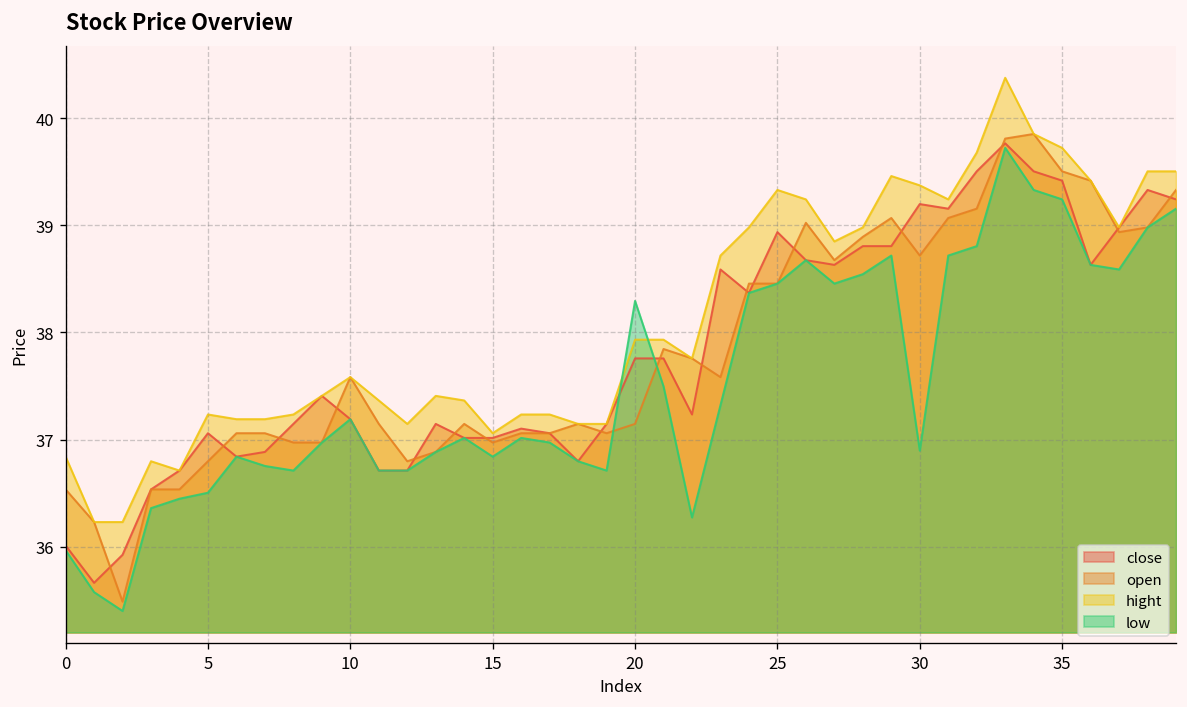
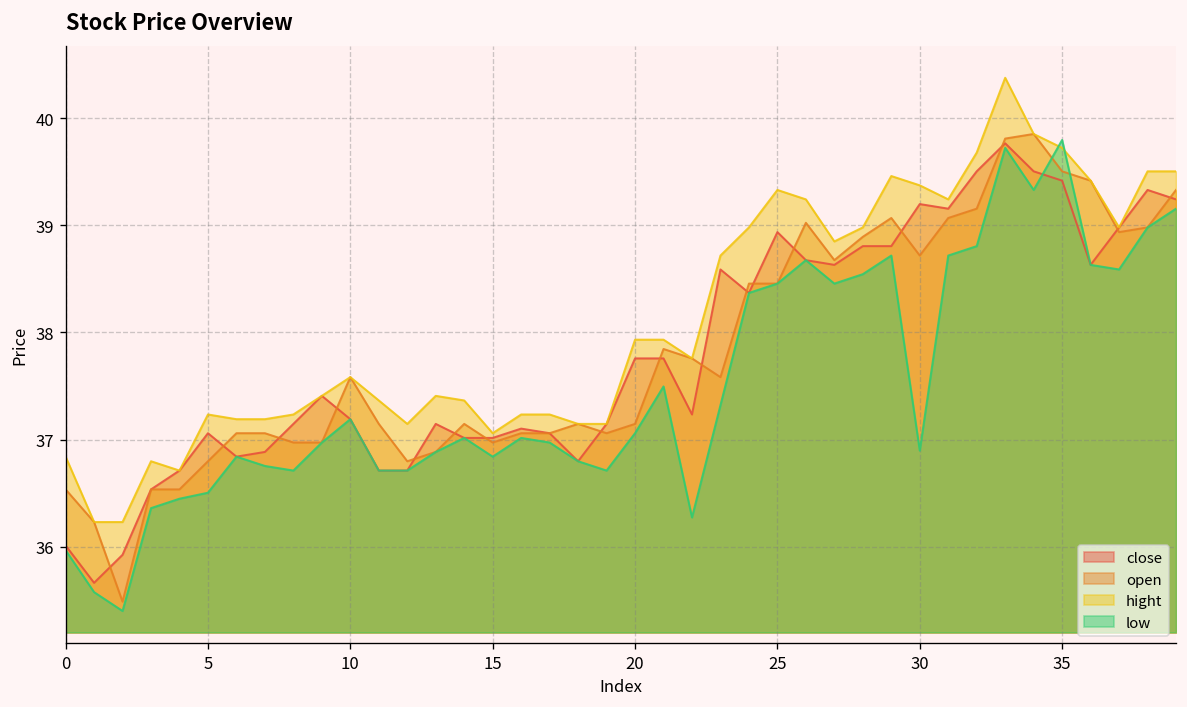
  {
    "low": {
      "0": 36.0,
      "5": 36.5,
      "15": 36.8,
-     "20": 38.3,
+     "20": 37.1,
      "30": 36.9,
-     "35": 39.2
+     "35": 39.8
    }
  }
